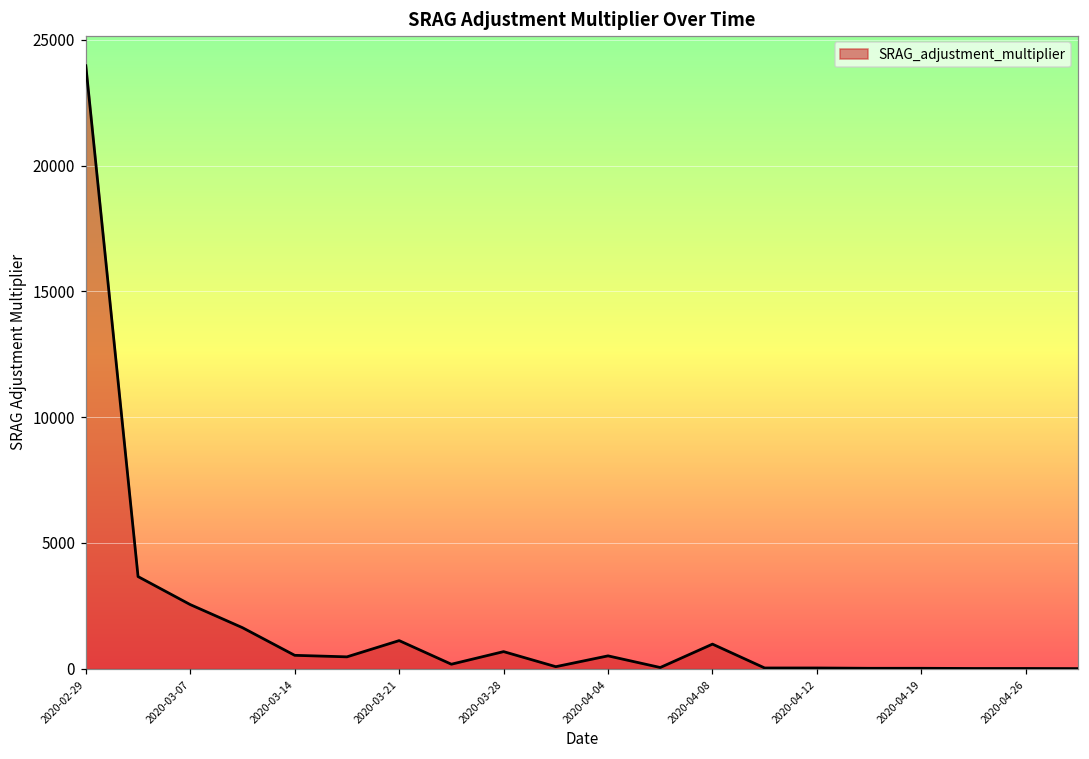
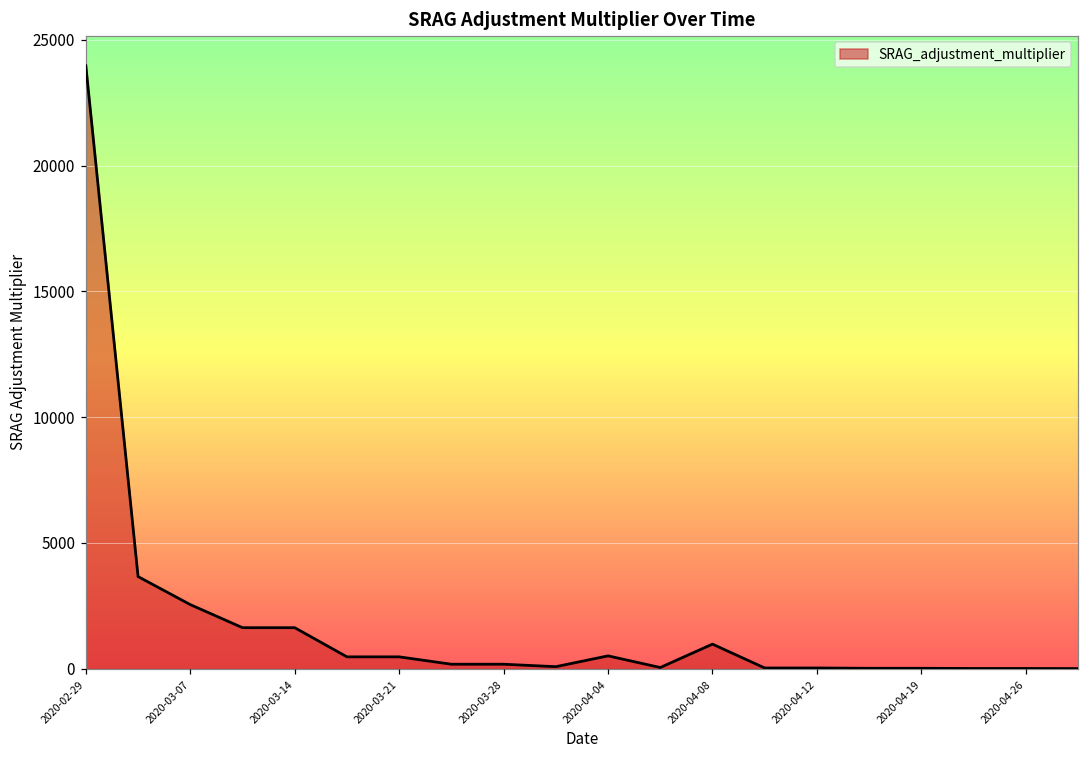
  {
    "2020-02-29": 24000,
    "2020-03-07": 2500,
-   "2020-03-14": 500,
-   "2020-03-21": 1100,
-   "2020-03-28": 700,
+   "2020-03-14": 1600,
+   "2020-03-21": 500,
+   "2020-03-28": 200,
    "2020-04-04": 500,
    "2020-04-08": 1000,
    "2020-04-12": 0,
    "2020-04-19": 0,
    "2020-04-26": 0
  }
